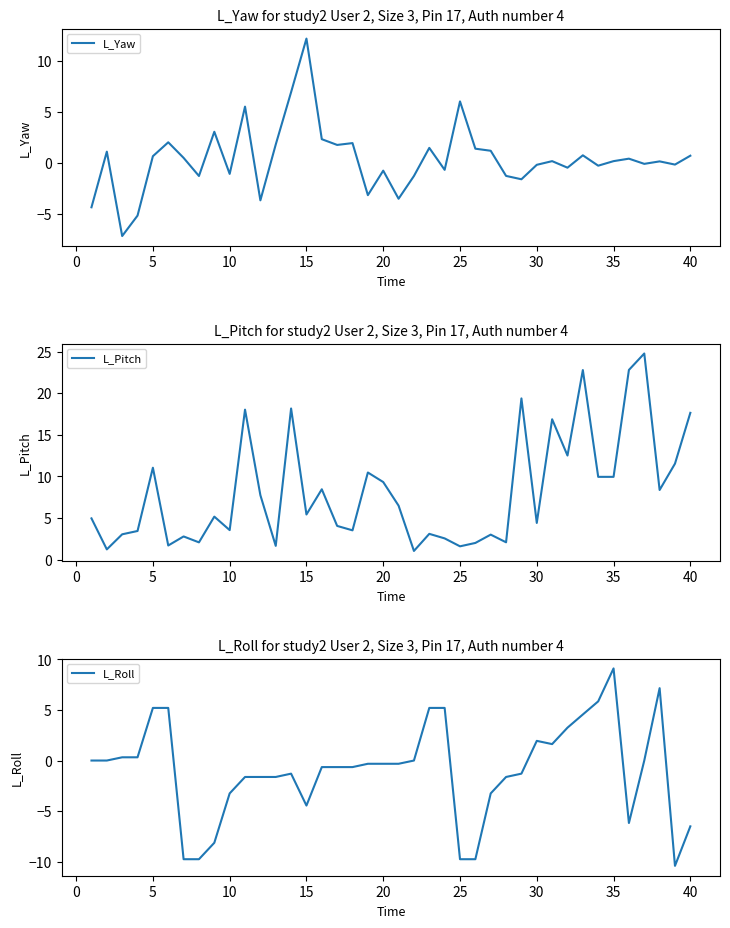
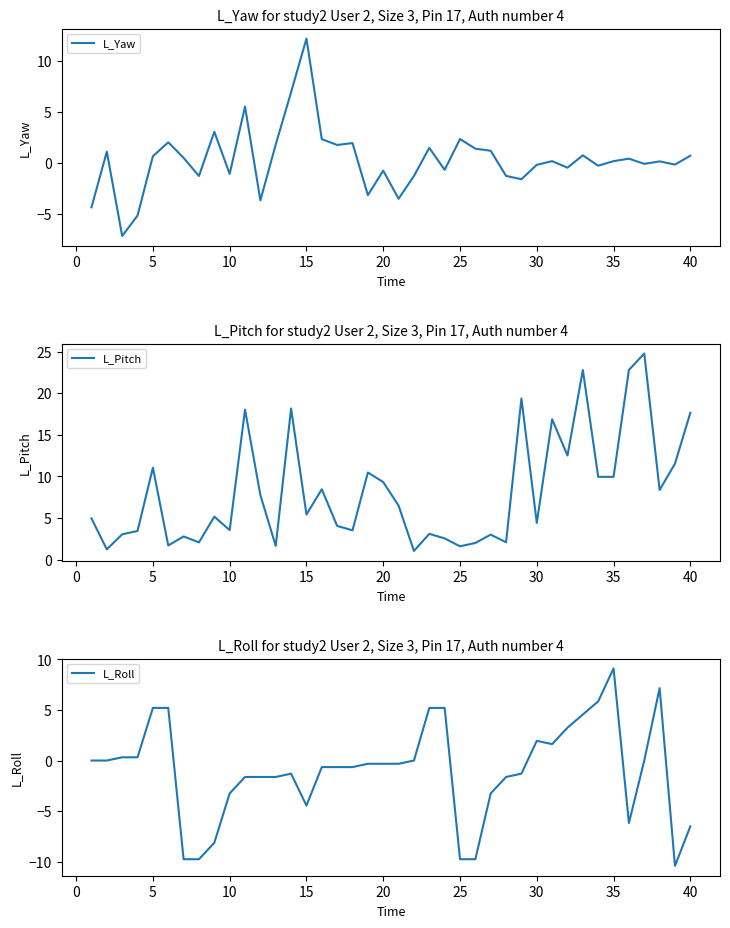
  {
    "L_Yaw for study2 User 2, Size 3, Pin 17, Auth number 4": {
      "5": 0.7,
      "10": -1.1,
      "15": 12.2,
      "20": -0.8,
-     "25": 6.0,
+     "25": 2.3,
      "30": -0.2,
      "35": 0.2,
      "40": 0.7
    },
    "L_Pitch for study2 User 2, Size 3, Pin 17, Auth number 4": {
      "5": 11,
      "10": 4,
      "15": 5,
      "20": 9,
      "25": 2,
      "30": 4,
      "35": 10,
      "40": 18
    },
    "L_Roll for study2 User 2, Size 3, Pin 17, Auth number 4": {
      "5": 5.2,
      "10": -3.3,
      "15": -4.5,
      "20": -0.3,
      "25": -9.8,
      "30": 1.9,
      "35": 9.1,
      "40": -6.5
    }
  }
